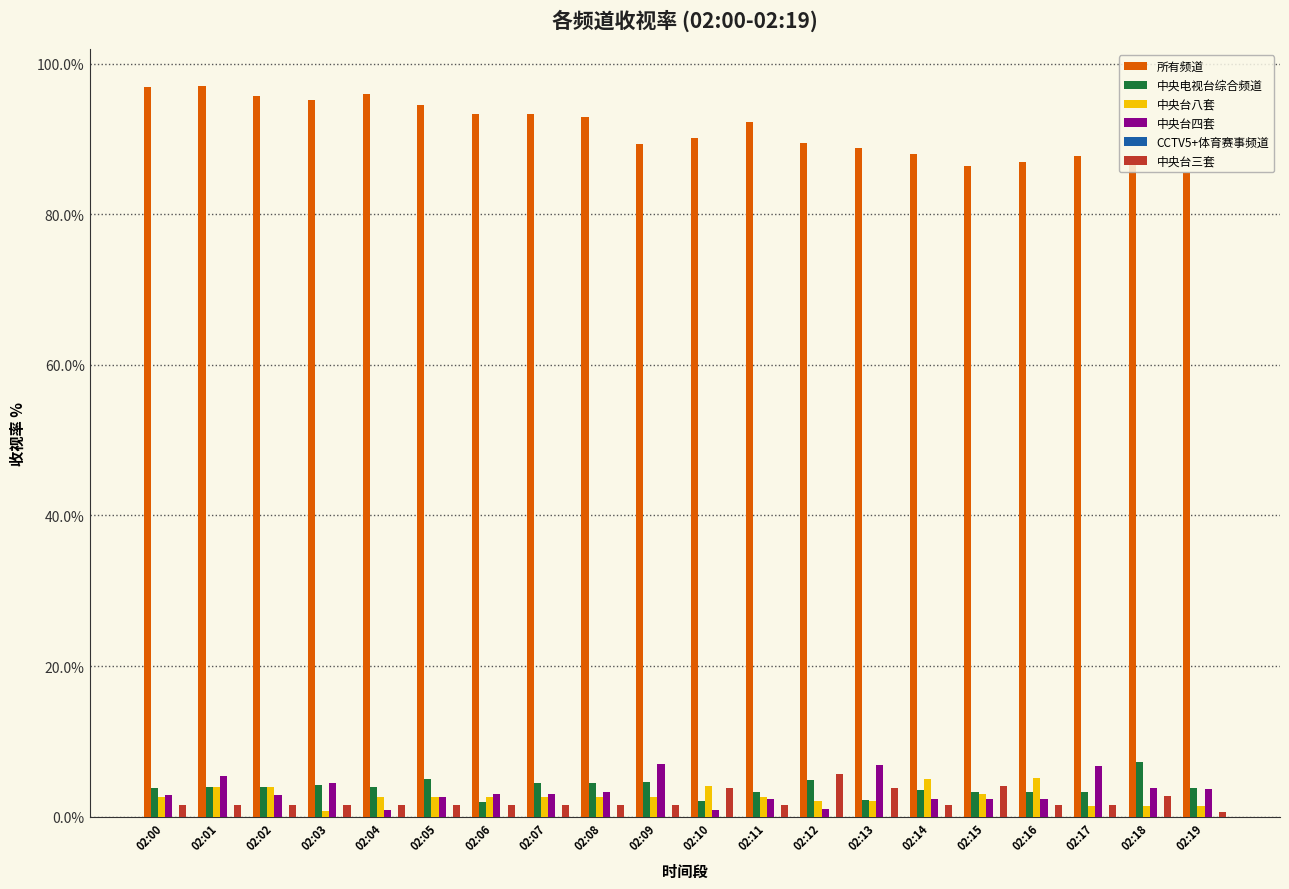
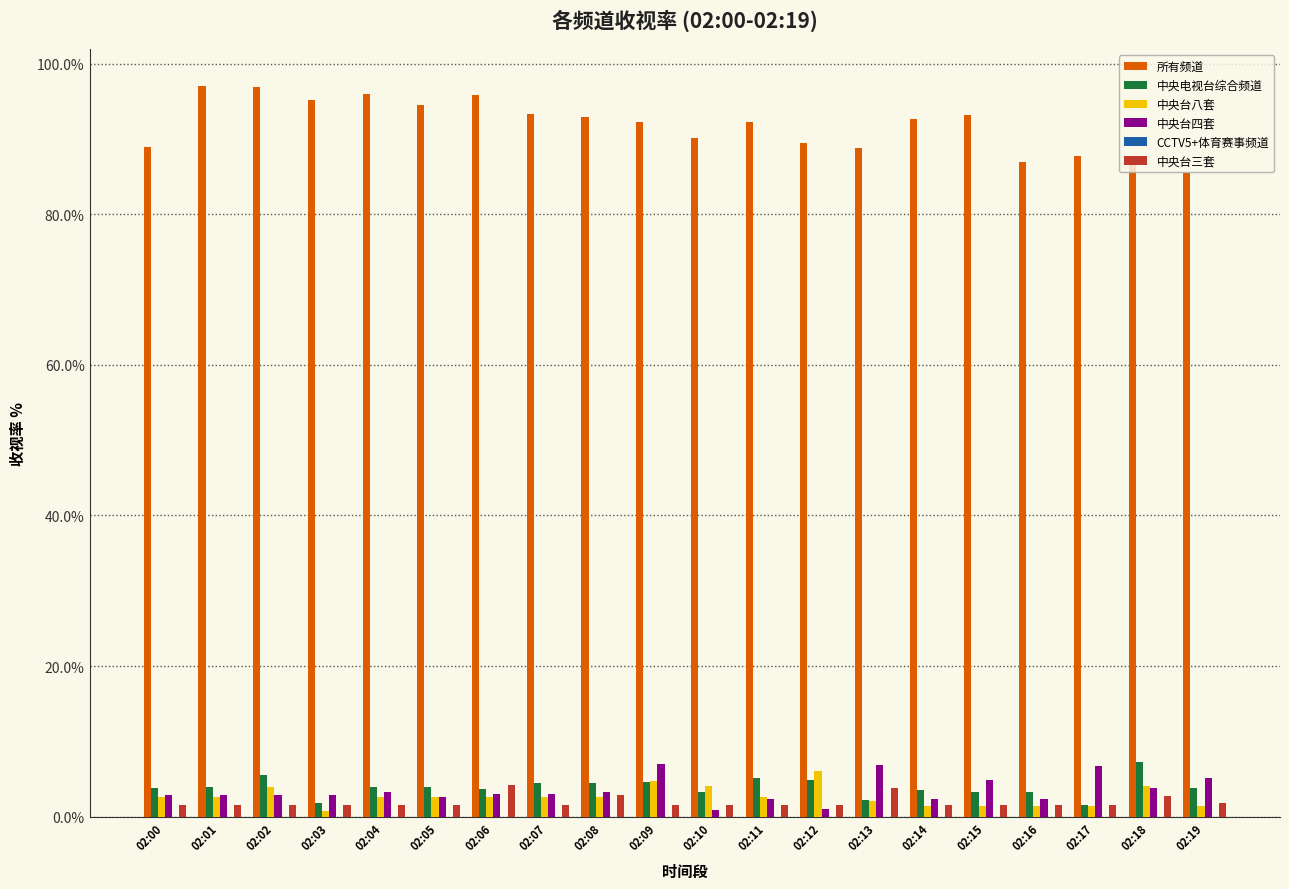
  {
    "所有频道": {
-     "02:00": "97%",
+     "02:00": "89%",
      "02:01": "97%",
-     "02:02": "96%",
+     "02:02": "97%",
      "02:03": "95%",
      "02:04": "96%",
      "02:05": "94%",
-     "02:06": "93%",
+     "02:06": "96%",
      "02:07": "93%",
      "02:08": "93%",
-     "02:09": "89%",
+     "02:09": "92%",
      "02:10": "90%",
      "02:11": "92%",
      "02:12": "89%",
      "02:13": "89%",
-     "02:14": "88%",
-     "02:15": "86%",
+     "02:14": "93%",
+     "02:15": "93%",
      "02:16": "87%",
      "02:17": "88%",
      "02:19": "86%"
    },
    "中央电视台综合频道": {
      "02:00": "4%",
      "02:01": "4%",
-     "02:02": "4%",
-     "02:03": "4%",
+     "02:02": "6%",
+     "02:03": "2%",
      "02:04": "4%",
-     "02:05": "5%",
-     "02:06": "2%",
+     "02:05": "4%",
+     "02:06": "4%",
      "02:07": "5%",
      "02:08": "5%",
      "02:09": "5%",
-     "02:10": "2%",
-     "02:11": "3%",
+     "02:10": "3%",
+     "02:11": "5%",
      "02:12": "5%",
      "02:13": "2%",
      "02:14": "4%",
      "02:15": "3%",
      "02:16": "3%",
-     "02:17": "3%",
+     "02:17": "2%",
      "02:18": "7%",
      "02:19": "4%"
    },
    "中央台八套": {
      "02:00": "3%",
-     "02:01": "4%",
+     "02:01": "3%",
      "02:02": "4%",
      "02:03": "1%",
      "02:04": "3%",
      "02:05": "3%",
      "02:06": "3%",
      "02:07": "3%",
      "02:08": "3%",
-     "02:09": "3%",
+     "02:09": "5%",
      "02:10": "4%",
      "02:11": "3%",
-     "02:12": "2%",
+     "02:12": "6%",
      "02:13": "2%",
-     "02:14": "5%",
-     "02:15": "3%",
-     "02:16": "5%",
+     "02:14": "1%",
+     "02:15": "1%",
+     "02:16": "1%",
      "02:17": "1%",
-     "02:18": "1%",
+     "02:18": "4%",
      "02:19": "1%"
    },
    "中央台四套": {
      "02:00": "3%",
-     "02:01": "5%",
+     "02:01": "3%",
      "02:02": "3%",
-     "02:03": "5%",
-     "02:04": "1%",
+     "02:03": "3%",
+     "02:04": "3%",
      "02:05": "3%",
      "02:06": "3%",
      "02:07": "3%",
      "02:08": "3%",
      "02:09": "7%",
      "02:10": "1%",
      "02:11": "2%",
      "02:12": "1%",
      "02:13": "7%",
      "02:14": "2%",
-     "02:15": "2%",
+     "02:15": "5%",
      "02:16": "2%",
      "02:17": "7%",
      "02:18": "4%",
-     "02:19": "4%"
+     "02:19": "5%"
    },
    "CCTV5+体育赛事频道": {
      "02:00": "0%",
      "02:01": "0%",
      "02:02": "0%",
      "02:03": "0%",
      "02:04": "0%",
      "02:05": "0%",
      "02:06": "0%",
      "02:07": "0%",
      "02:08": "0%",
      "02:09": "0%",
      "02:10": "0%",
      "02:11": "0%",
      "02:12": "0%",
      "02:13": "0%",
      "02:14": "0%",
      "02:15": "0%",
      "02:16": "0%",
      "02:17": "0%",
      "02:18": "0%",
      "02:19": "0%"
    },
    "中央台三套": {
      "02:00": "2%",
      "02:01": "2%",
      "02:02": "2%",
      "02:03": "2%",
      "02:04": "2%",
      "02:05": "2%",
-     "02:06": "2%",
+     "02:06": "4%",
      "02:07": "2%",
-     "02:08": "2%",
+     "02:08": "3%",
      "02:09": "2%",
-     "02:10": "4%",
+     "02:10": "2%",
      "02:11": "2%",
-     "02:12": "6%",
+     "02:12": "2%",
      "02:13": "4%",
      "02:14": "2%",
-     "02:15": "4%",
+     "02:15": "2%",
      "02:16": "2%",
      "02:17": "2%",
      "02:18": "3%",
-     "02:19": "1%"
+     "02:19": "2%"
    }
  }
